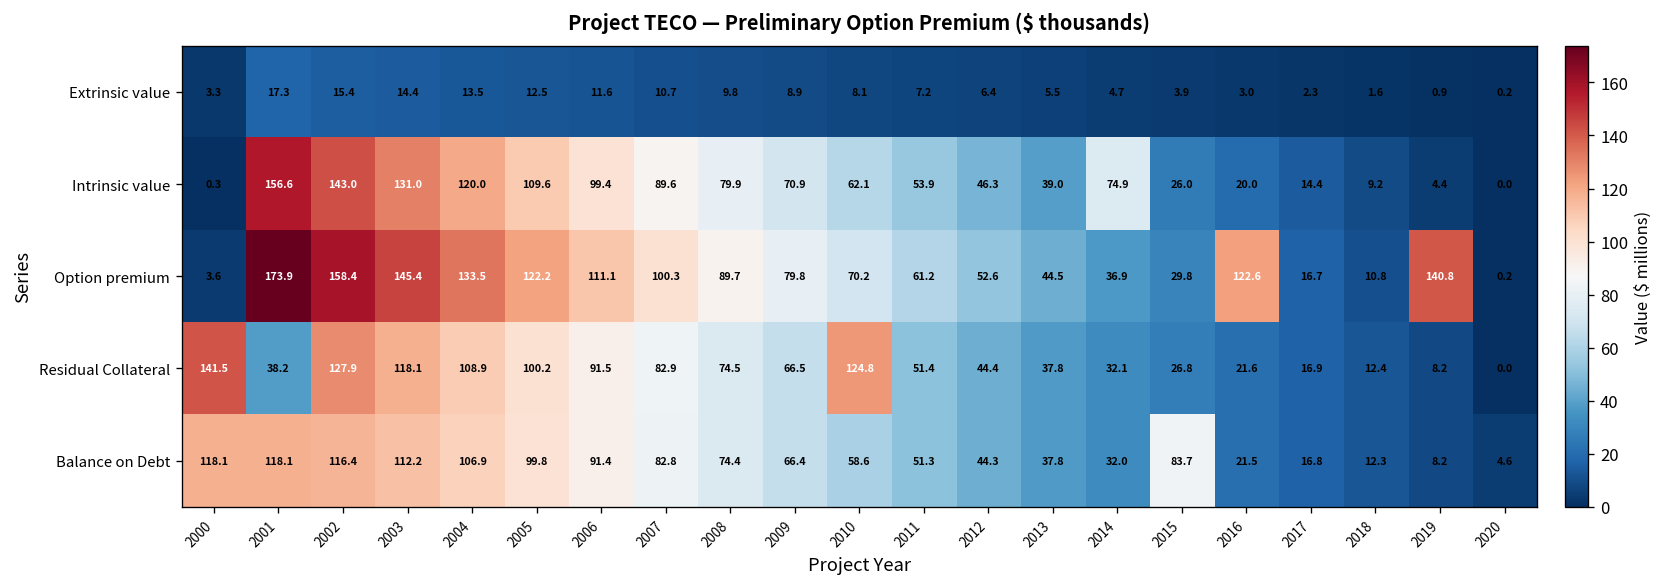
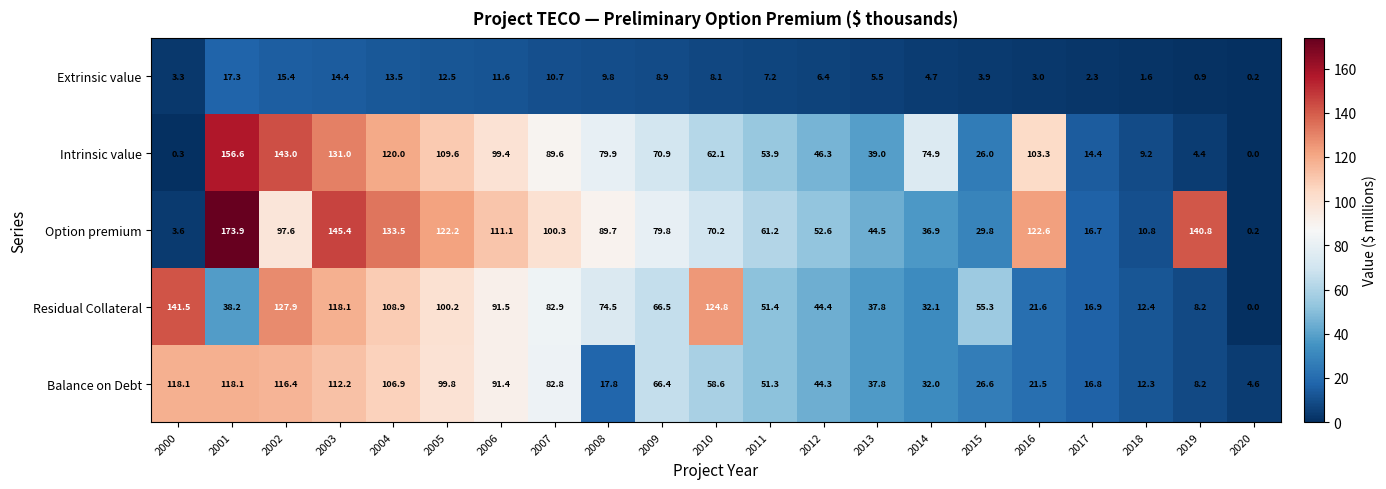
  {
    "Extrinsic value": {
      "2000": 3.3,
      "2001": 17.3,
      "2002": 15.4,
      "2003": 14.4,
      "2004": 13.5,
      "2005": 12.5,
      "2006": 11.6,
      "2007": 10.7,
      "2008": 9.8,
      "2009": 8.9,
      "2010": 8.1,
      "2011": 7.2,
      "2012": 6.4,
      "2013": 5.5,
      "2014": 4.7,
      "2015": 3.9,
      "2016": 3.0,
      "2017": 2.3,
      "2018": 1.6,
      "2019": 0.9,
      "2020": 0.2
    },
    "Intrinsic value": {
      "2000": 0.3,
      "2001": 156.6,
      "2002": 143.0,
      "2003": 131.0,
      "2004": 120.0,
      "2005": 109.6,
      "2006": 99.4,
      "2007": 89.6,
      "2008": 79.9,
      "2009": 70.9,
      "2010": 62.1,
      "2011": 53.9,
      "2012": 46.3,
      "2013": 39.0,
      "2014": 74.9,
      "2015": 26.0,
-     "2016": 20.0,
+     "2016": 103.3,
      "2017": 14.4,
      "2018": 9.2,
      "2019": 4.4,
      "2020": 0.0
    },
    "Option premium": {
      "2000": 3.6,
      "2001": 173.9,
-     "2002": 158.4,
+     "2002": 97.6,
      "2003": 145.4,
      "2004": 133.5,
      "2005": 122.2,
      "2006": 111.1,
      "2007": 100.3,
      "2008": 89.7,
      "2009": 79.8,
      "2010": 70.2,
      "2011": 61.2,
      "2012": 52.6,
      "2013": 44.5,
      "2014": 36.9,
      "2015": 29.8,
      "2016": 122.6,
      "2017": 16.7,
      "2018": 10.8,
      "2019": 140.8,
      "2020": 0.2
    },
    "Residual Collateral": {
      "2000": 141.5,
      "2001": 38.2,
      "2002": 127.9,
      "2003": 118.1,
      "2004": 108.9,
      "2005": 100.2,
      "2006": 91.5,
      "2007": 82.9,
      "2008": 74.5,
      "2009": 66.5,
      "2010": 124.8,
      "2011": 51.4,
      "2012": 44.4,
      "2013": 37.8,
      "2014": 32.1,
-     "2015": 26.8,
+     "2015": 55.3,
      "2016": 21.6,
      "2017": 16.9,
      "2018": 12.4,
      "2019": 8.2,
      "2020": 0.0
    },
    "Balance on Debt": {
      "2000": 118.1,
      "2001": 118.1,
      "2002": 116.4,
      "2003": 112.2,
      "2004": 106.9,
      "2005": 99.8,
      "2006": 91.4,
      "2007": 82.8,
-     "2008": 74.4,
+     "2008": 17.8,
      "2009": 66.4,
      "2010": 58.6,
      "2011": 51.3,
      "2012": 44.3,
      "2013": 37.8,
      "2014": 32.0,
-     "2015": 83.7,
+     "2015": 26.6,
      "2016": 21.5,
      "2017": 16.8,
      "2018": 12.3,
      "2019": 8.2,
      "2020": 4.6
    }
  }
